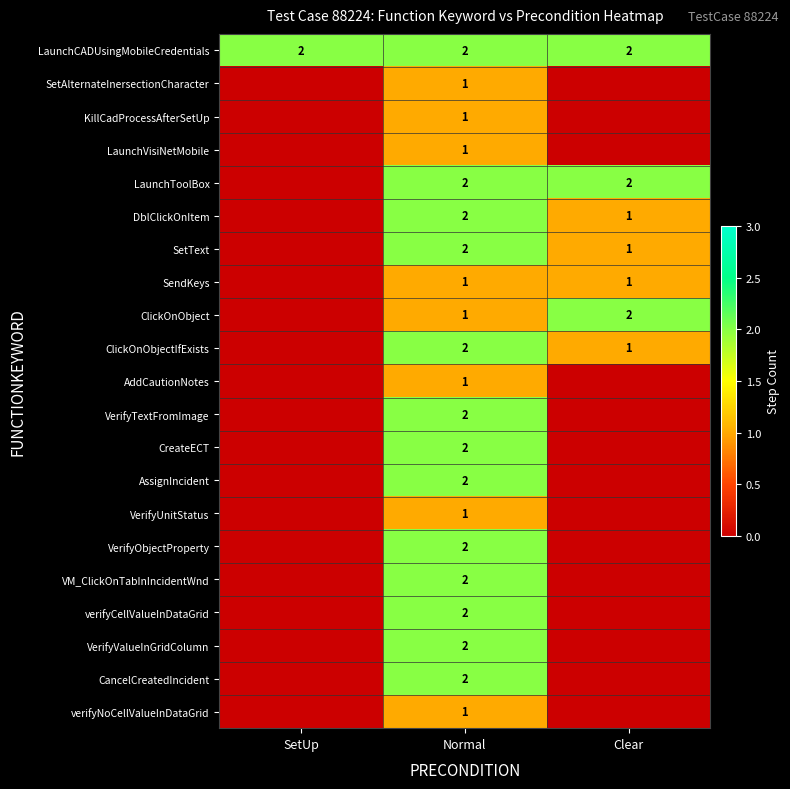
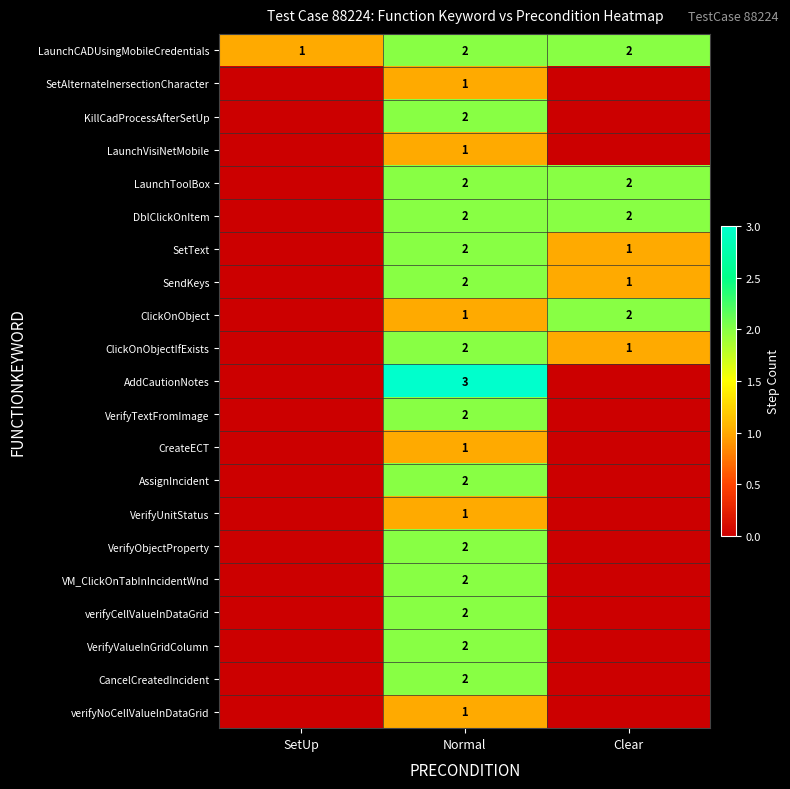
  {
    "LaunchCADUsingMobileCredentials": {
-     "SetUp": 2,
+     "SetUp": 1,
      "Normal": 2,
      "Clear": 2
    },
    "SetAlternateInersectionCharacter": {
      "Normal": 1
    },
    "KillCadProcessAfterSetUp": {
-     "Normal": 1
+     "Normal": 2
    },
    "LaunchVisiNetMobile": {
      "Normal": 1
    },
    "LaunchToolBox": {
      "Normal": 2,
      "Clear": 2
    },
    "DblClickOnItem": {
      "Normal": 2,
-     "Clear": 1
+     "Clear": 2
    },
    "SetText": {
      "Normal": 2,
      "Clear": 1
    },
    "SendKeys": {
-     "Normal": 1,
+     "Normal": 2,
      "Clear": 1
    },
    "ClickOnObject": {
      "Normal": 1,
      "Clear": 2
    },
    "ClickOnObjectIfExists": {
      "Normal": 2,
      "Clear": 1
    },
    "AddCautionNotes": {
-     "Normal": 1
+     "Normal": 3
    },
    "VerifyTextFromImage": {
      "Normal": 2
    },
    "CreateECT": {
-     "Normal": 2
+     "Normal": 1
    },
    "AssignIncident": {
      "Normal": 2
    },
    "VerifyUnitStatus": {
      "Normal": 1
    },
    "VerifyObjectProperty": {
      "Normal": 2
    },
    "VM_ClickOnTabInIncidentWnd": {
      "Normal": 2
    },
    "verifyCellValueInDataGrid": {
      "Normal": 2
    },
    "VerifyValueInGridColumn": {
      "Normal": 2
    },
    "CancelCreatedIncident": {
      "Normal": 2
    },
    "verifyNoCellValueInDataGrid": {
      "Normal": 1
    }
  }
